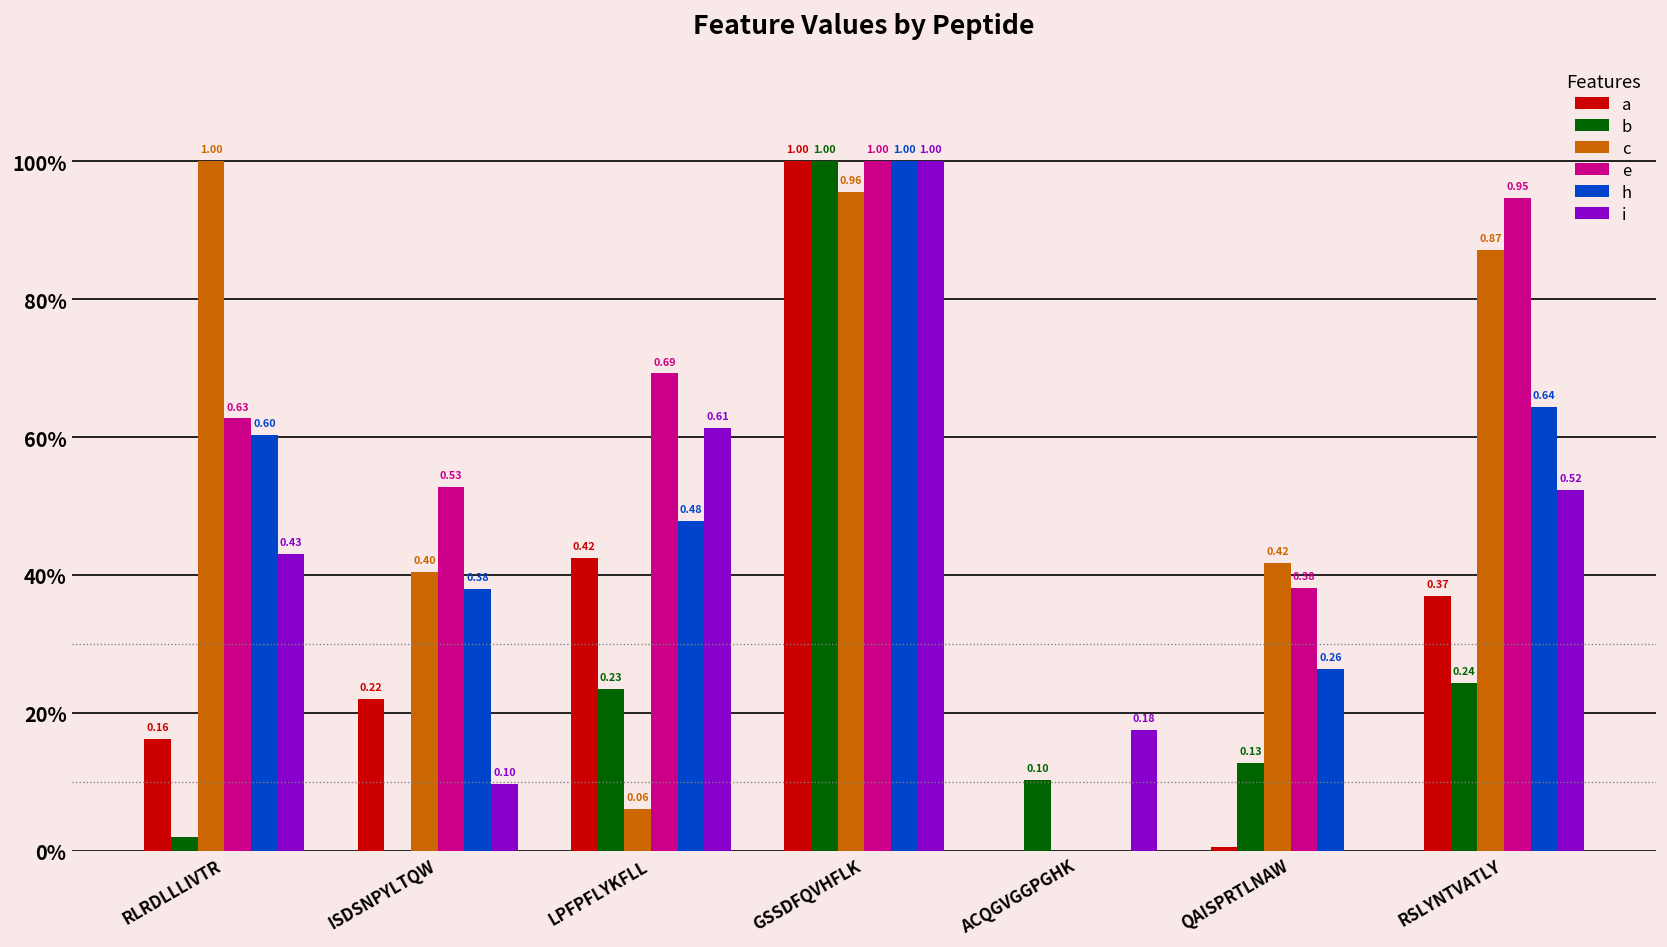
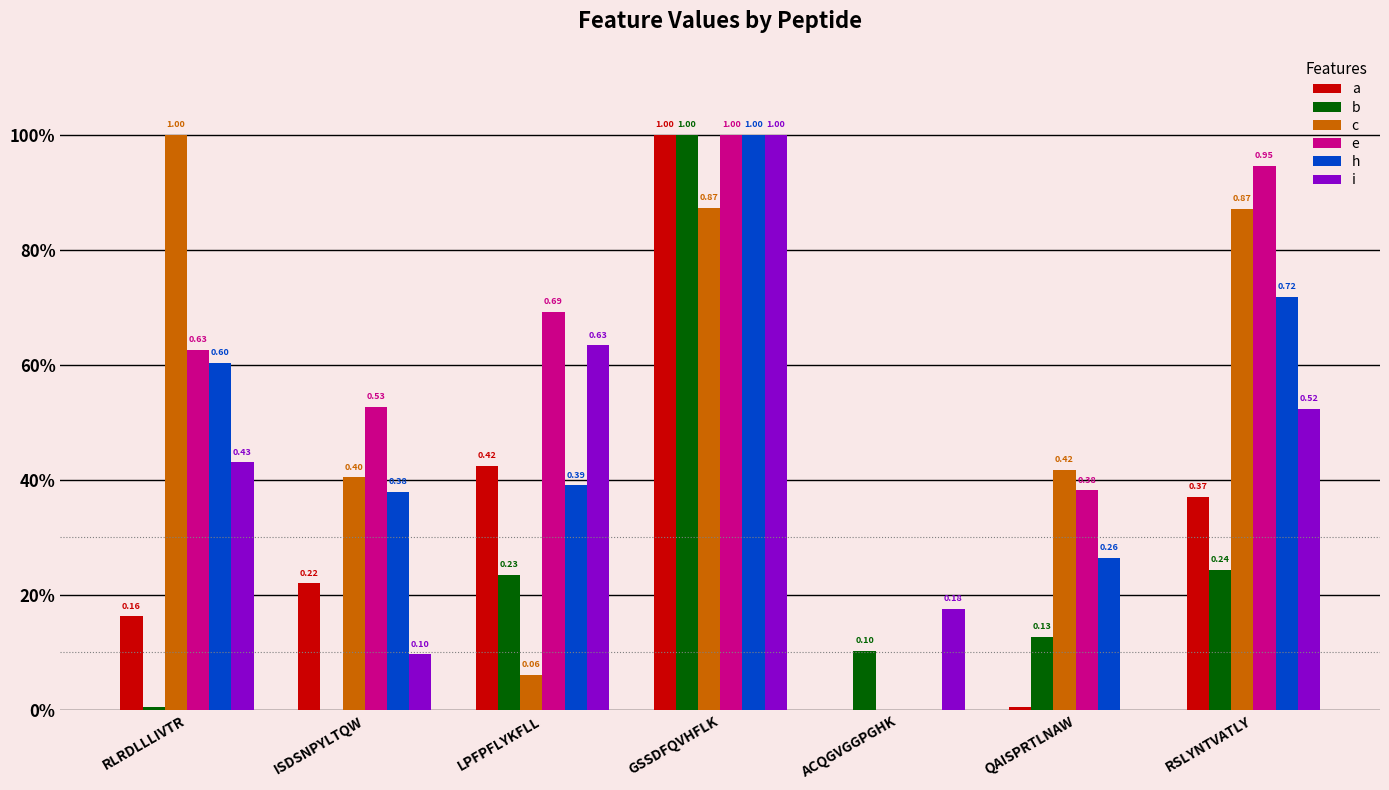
  {
    "a": {
      "RLRDLLLIVTR": "0.16",
      "ISDSNPYLTQW": "0.22",
      "LPFPFLYKFLL": "0.42",
      "GSSDFQVHFLK": "1.00",
      "RSLYNTVATLY": "0.37"
    },
    "b": {
-     "RLRDLLLIVTR": "2%",
+     "RLRDLLLIVTR": "1%",
      "ISDSNPYLTQW": "0%"
    },
    "c": {
      "RLRDLLLIVTR": "1.00",
      "ISDSNPYLTQW": "0.40",
      "LPFPFLYKFLL": "0.06",
-     "GSSDFQVHFLK": "0.96",
+     "GSSDFQVHFLK": "0.87",
      "QAISPRTLNAW": "0.42",
      "RSLYNTVATLY": "0.87"
    },
    "e": {
      "RLRDLLLIVTR": "0.63",
      "ISDSNPYLTQW": "0.53",
      "LPFPFLYKFLL": "0.69",
      "GSSDFQVHFLK": "1.00",
      "QAISPRTLNAW": "0.38",
      "RSLYNTVATLY": "0.95"
    },
    "h": {
      "RLRDLLLIVTR": "0.60",
      "ISDSNPYLTQW": "0.38",
-     "LPFPFLYKFLL": "0.48",
+     "LPFPFLYKFLL": "0.39",
      "GSSDFQVHFLK": "1.00",
      "QAISPRTLNAW": "0.26",
-     "RSLYNTVATLY": "0.64"
+     "RSLYNTVATLY": "0.72"
    },
    "i": {
      "RLRDLLLIVTR": "0.43",
      "ISDSNPYLTQW": "0.10",
-     "LPFPFLYKFLL": "0.61",
+     "LPFPFLYKFLL": "0.63",
      "GSSDFQVHFLK": "1.00",
      "ACQGVGGPGHK": "0.18",
      "RSLYNTVATLY": "0.52"
    }
  }
